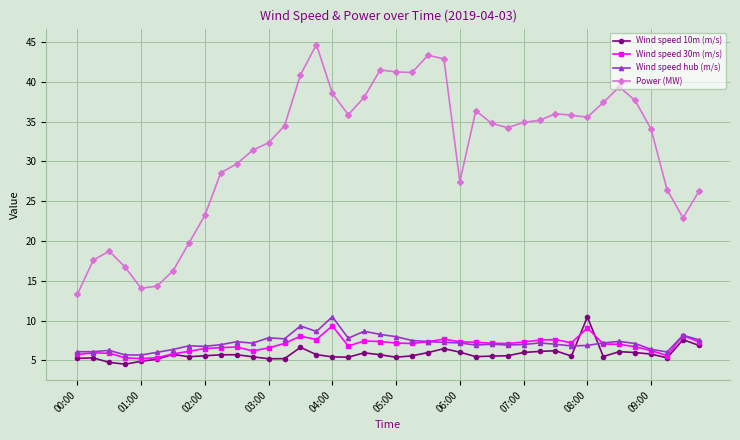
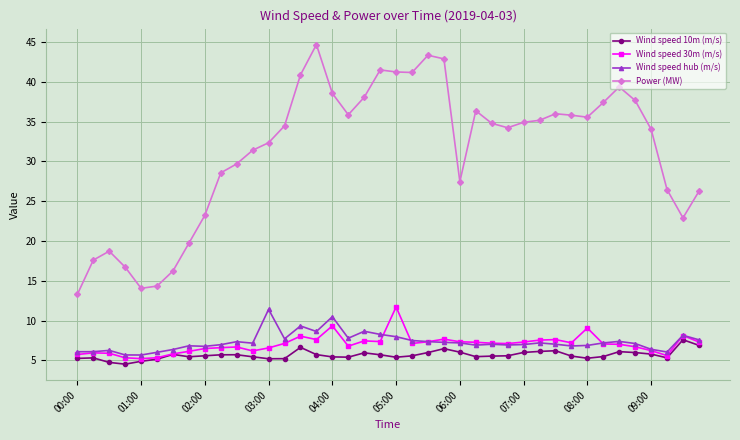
  {
    "Wind speed 10m (m/s)": {
      "00:00": 5,
      "01:00": 5,
      "02:00": 6,
      "03:00": 5,
      "04:00": 5,
      "05:00": 5,
      "06:00": 6,
      "07:00": 6,
-     "08:00": 10,
+     "08:00": 5,
      "09:00": 6
    },
    "Wind speed 30m (m/s)": {
      "00:00": 6,
      "01:00": 5,
      "03:00": 7,
      "04:00": 9,
-     "05:00": 7,
+     "05:00": 12,
      "08:00": 9
    },
    "Wind speed hub (m/s)": {
      "00:00": 6,
      "01:00": 6,
-     "03:00": 8,
+     "03:00": 11,
      "04:00": 10,
      "05:00": 8,
      "08:00": 7
    },
    "Power (MW)": {
      "00:00": 13,
      "01:00": 14,
      "02:00": 23,
      "03:00": 32,
      "04:00": 39,
      "05:00": 41,
      "06:00": 27,
      "07:00": 35,
      "08:00": 36,
      "09:00": 34
    }
  }
